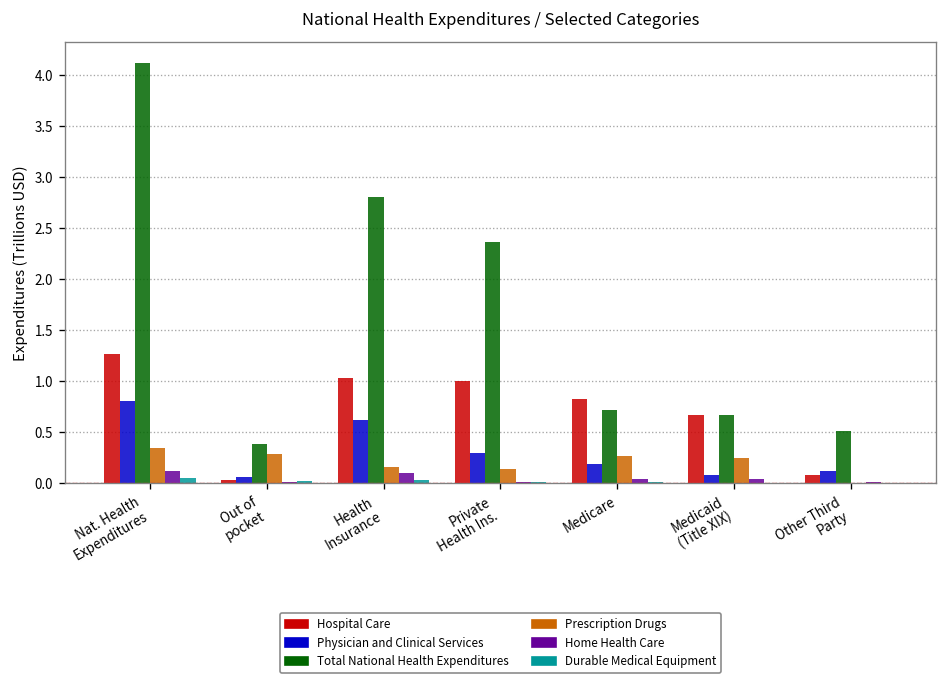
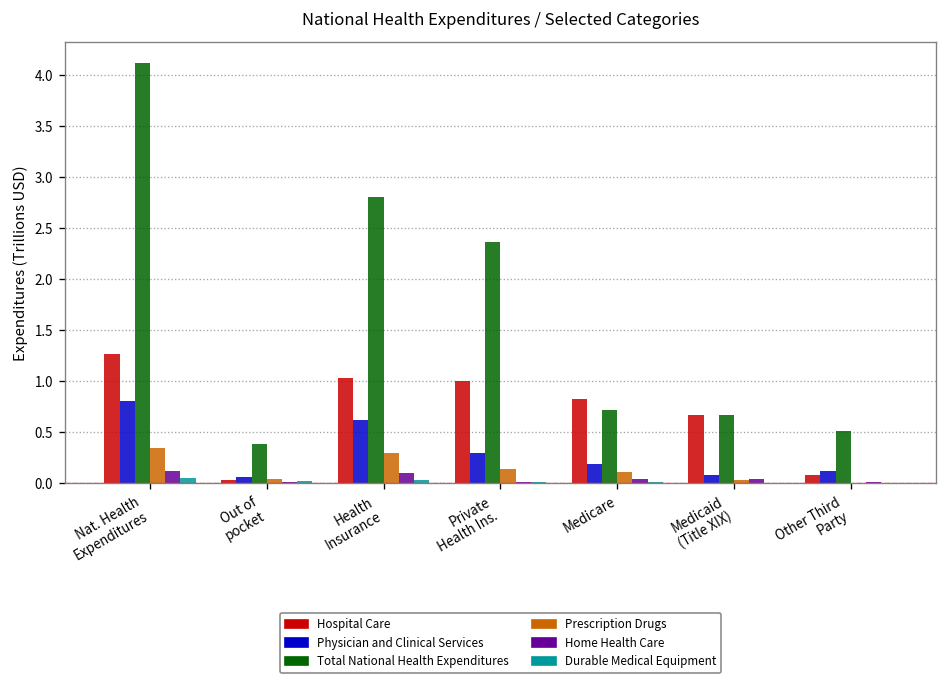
  {
    "Hospital Care": {
      "Nat. Health Expenditures": 1.3,
      "Out of pocket": 0.0,
      "Health Insurance": 1.0,
      "Private Health Ins.": 1.0,
      "Medicare": 0.8,
      "Medicaid (Title XIX)": 0.7,
      "Other Third Party": 0.1
    },
    "Physician and Clinical Services": {
      "Nat. Health Expenditures": 0.8,
      "Out of pocket": 0.1,
      "Health Insurance": 0.6,
      "Private Health Ins.": 0.3,
      "Medicare": 0.2,
      "Medicaid (Title XIX)": 0.1,
      "Other Third Party": 0.1
    },
    "Total National Health Expenditures": {
      "Nat. Health Expenditures": 4.1,
      "Out of pocket": 0.4,
      "Health Insurance": 2.8,
      "Private Health Ins.": 2.4,
      "Medicare": 0.7,
      "Medicaid (Title XIX)": 0.7,
      "Other Third Party": 0.5
    },
    "Prescription Drugs": {
      "Nat. Health Expenditures": 0.3,
-     "Out of pocket": 0.3,
-     "Health Insurance": 0.2,
+     "Out of pocket": 0.0,
+     "Health Insurance": 0.3,
      "Private Health Ins.": 0.1,
-     "Medicare": 0.3,
-     "Medicaid (Title XIX)": 0.3
+     "Medicare": 0.1,
+     "Medicaid (Title XIX)": 0.0
    },
    "Home Health Care": {
      "Nat. Health Expenditures": 0.1,
      "Health Insurance": 0.1,
      "Medicare": 0.0,
      "Medicaid (Title XIX)": 0.0
    },
    "Durable Medical Equipment": {
      "Nat. Health Expenditures": 0.1,
      "Health Insurance": 0.0
    }
  }
